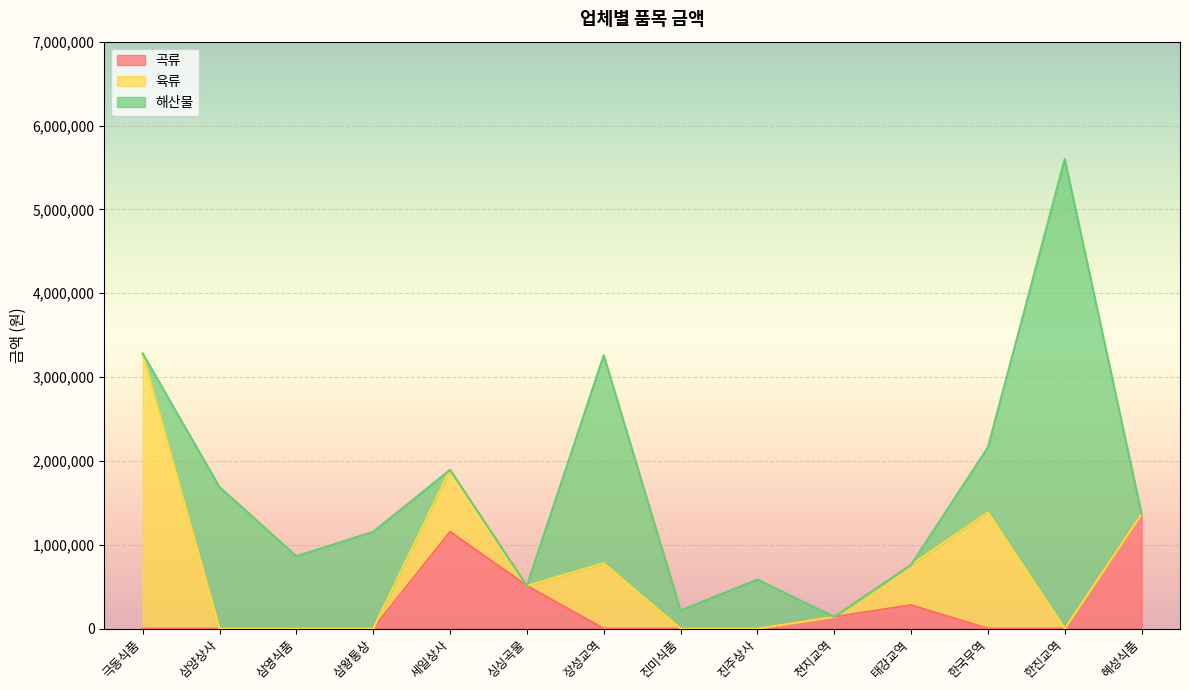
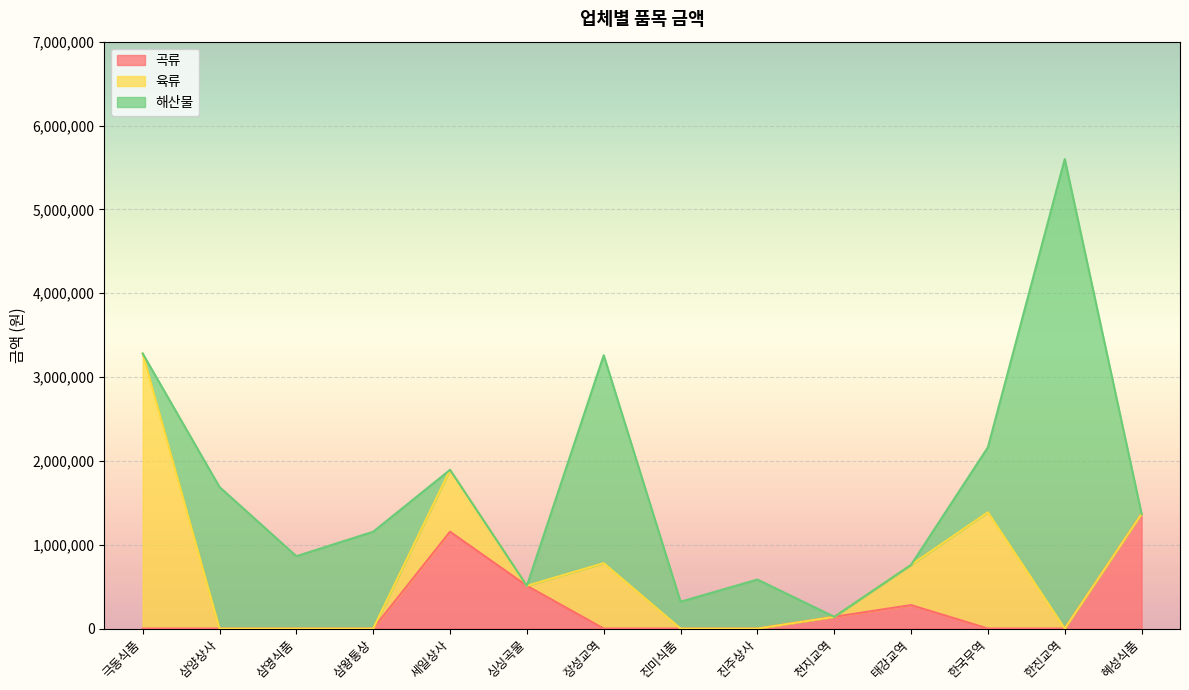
  {
    "곡류": {
      "극동식품": "0",
      "세일상사": "1,200,000",
      "장성교역": "0",
      "태강교역": "300,000",
      "한국무역": "0"
    },
    "육류": {
      "장성교역": "800,000",
      "한국무역": "1,400,000"
    },
    "해산물": {
      "삼양상사": "1,700,000",
      "삼영식품": "900,000",
      "삼왕통상": "1,200,000",
      "장성교역": "2,500,000",
-     "진미식품": "200,000",
+     "진미식품": "300,000",
      "진주상사": "600,000",
      "한국무역": "800,000",
      "한진교역": "5,600,000"
    }
  }
